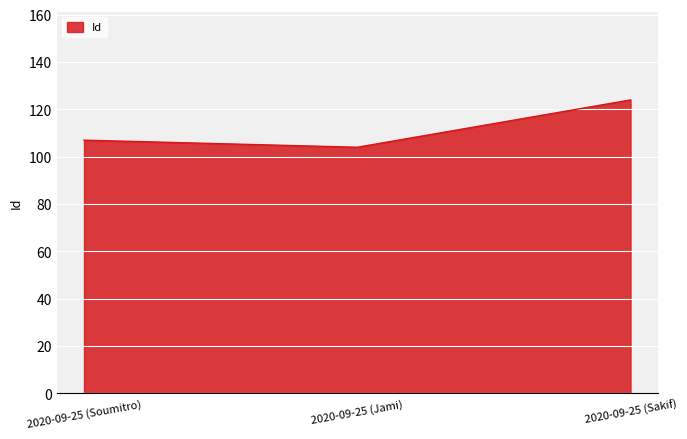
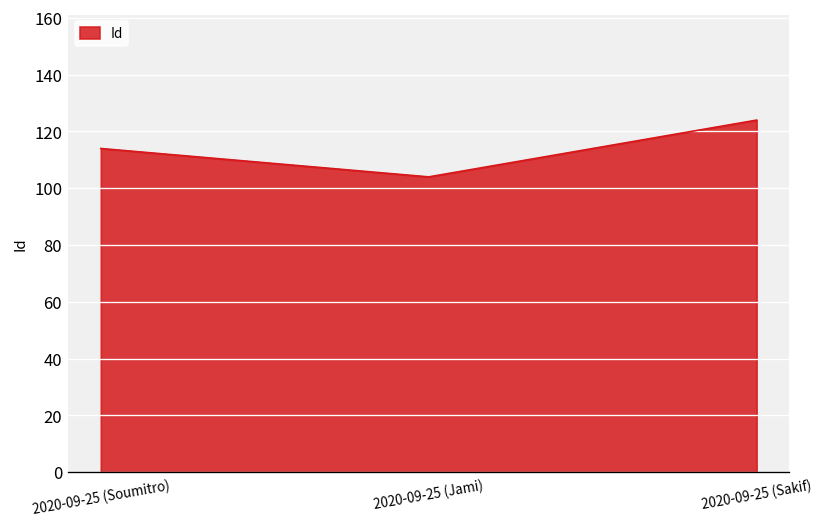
  {
-   "2020-09-25 (Soumitro)": 107,
+   "2020-09-25 (Soumitro)": 114,
    "2020-09-25 (Jami)": 104,
    "2020-09-25 (Sakif)": 124
  }
